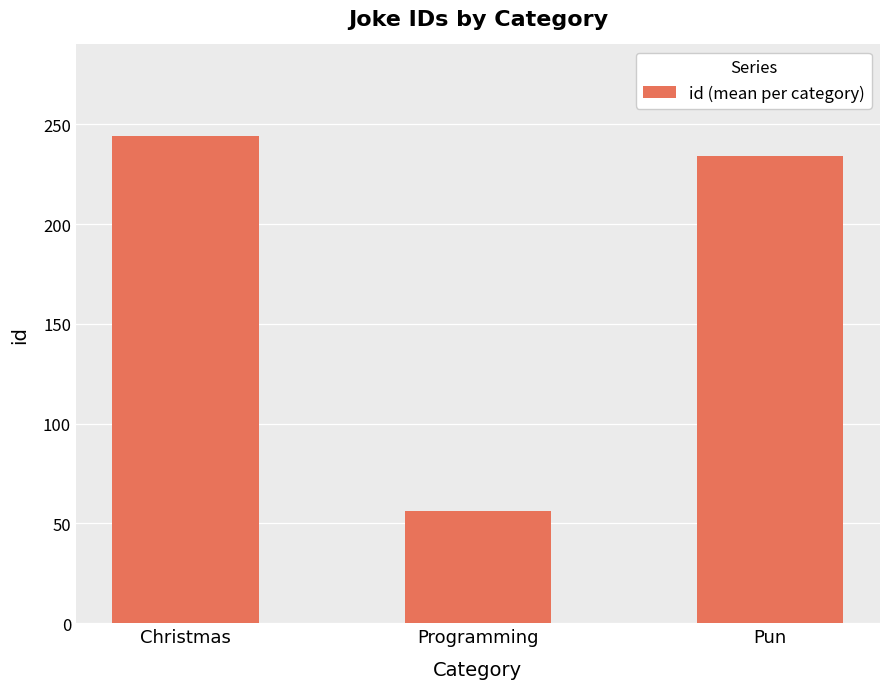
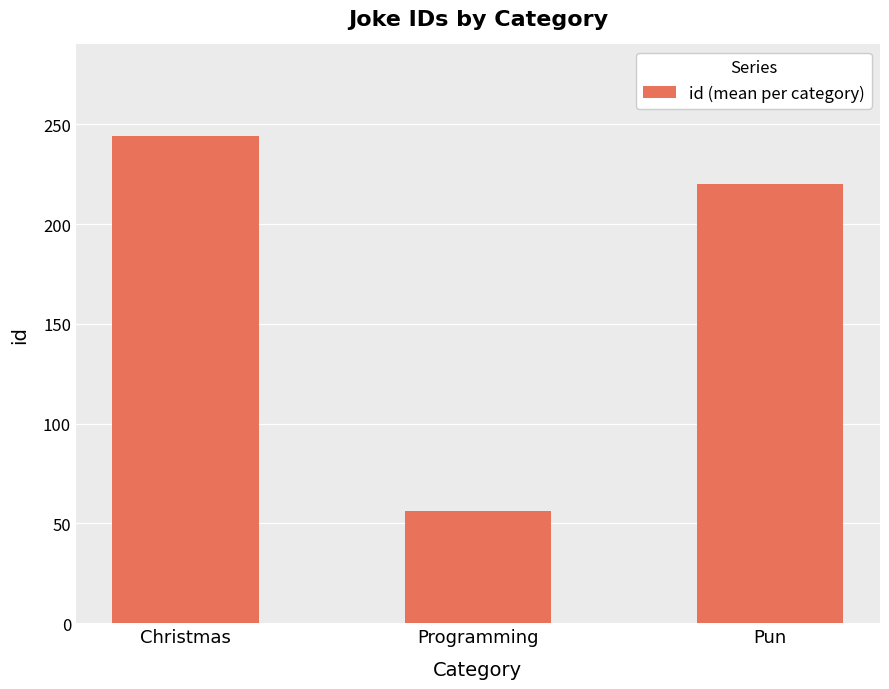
  {
    "Christmas": 244,
    "Programming": 56,
-   "Pun": 234
+   "Pun": 220
  }
